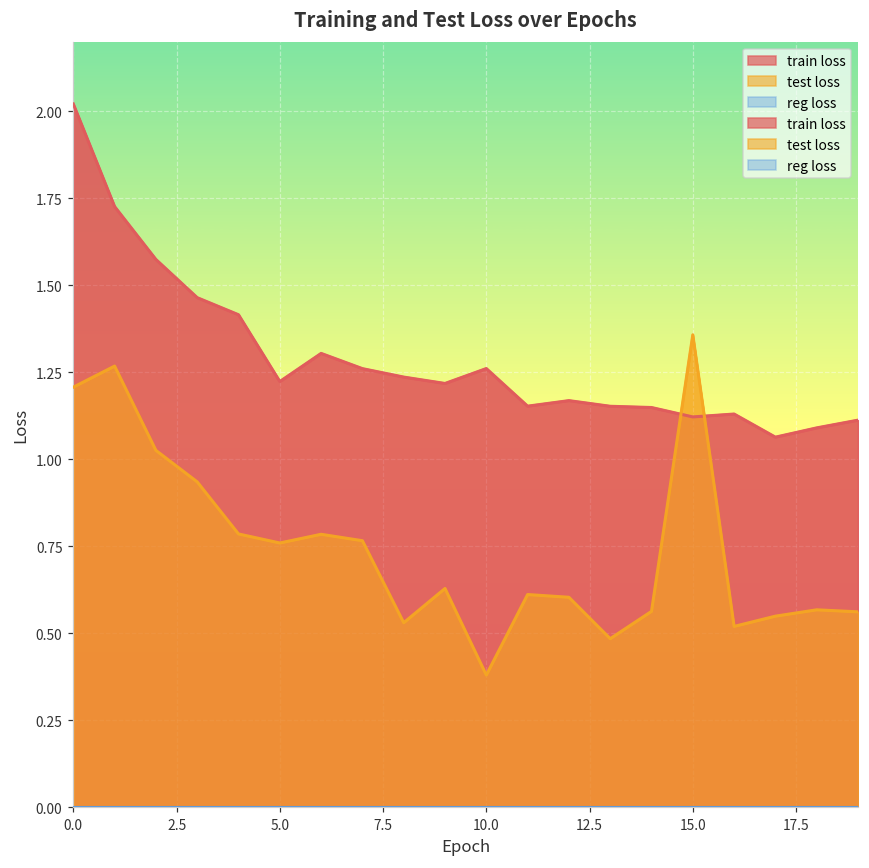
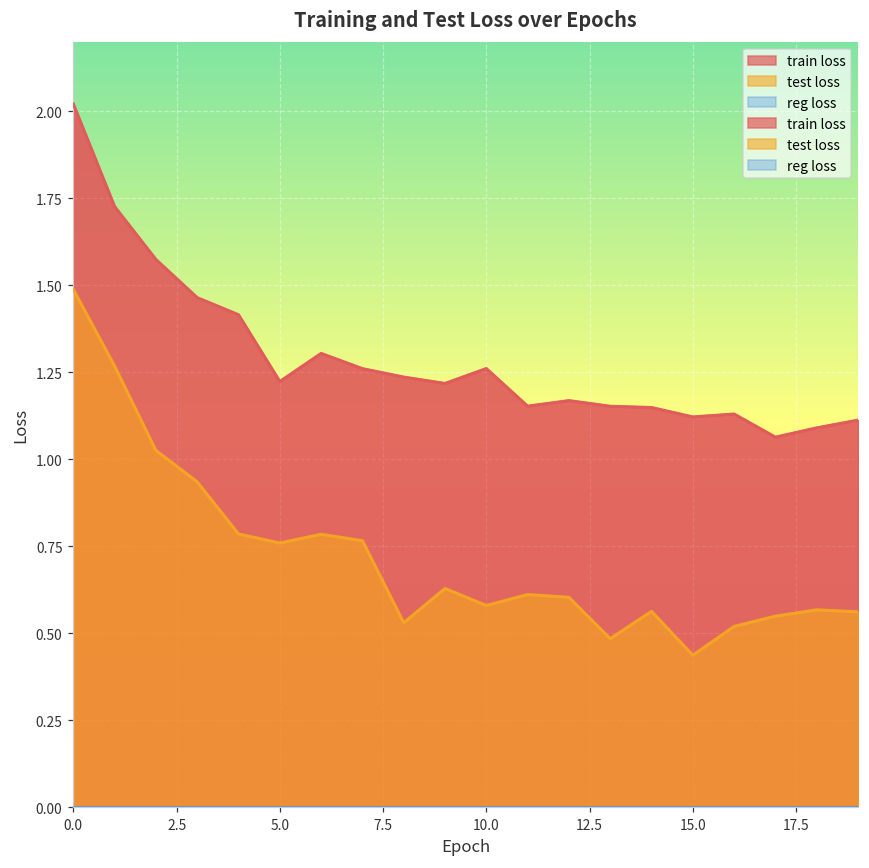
  {
    "train loss": {
      "0.0": 2.02,
      "5.0": 1.22,
      "10.0": 1.26,
      "15.0": 1.12
    },
    "test loss": {
-     "0.0": 1.21,
+     "0.0": 1.49,
      "5.0": 0.76,
-     "10.0": 0.38,
-     "15.0": 1.36
+     "10.0": 0.58,
+     "15.0": 0.44
    },
    "reg loss": {
      "0.0": 0.00,
      "5.0": 0.00,
      "10.0": 0.00,
      "15.0": 0.00
    }
  }
